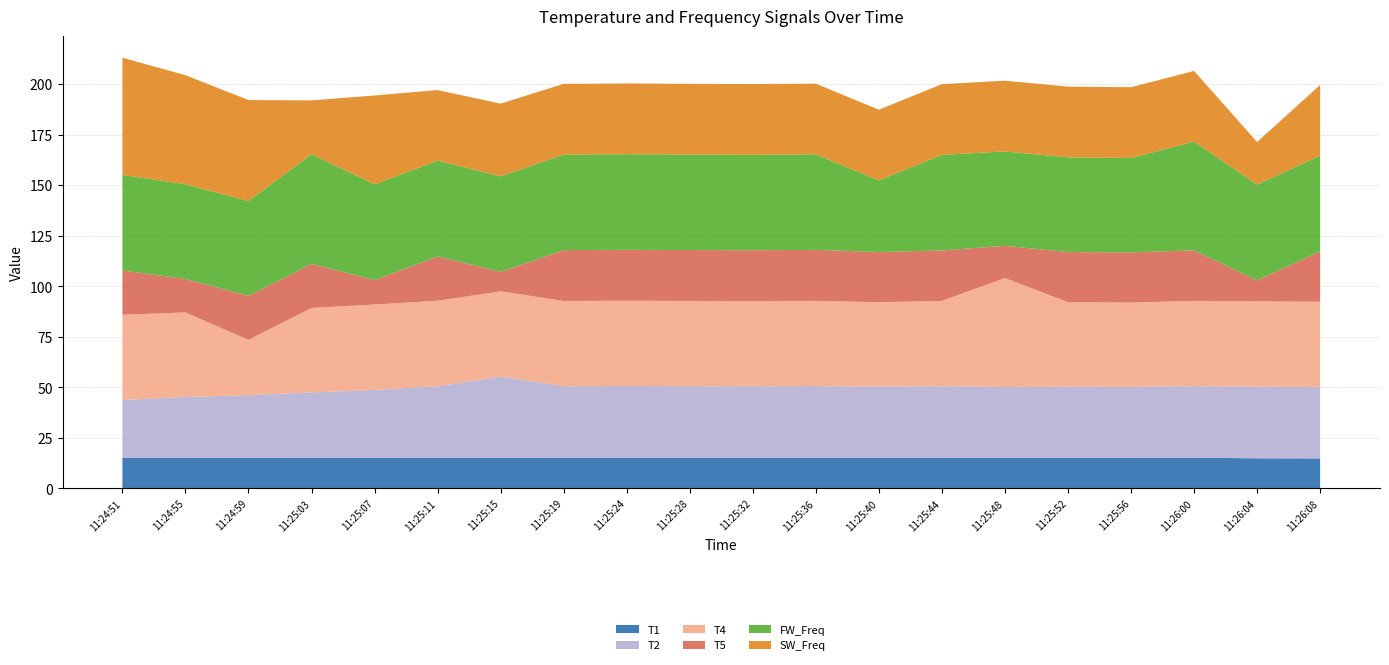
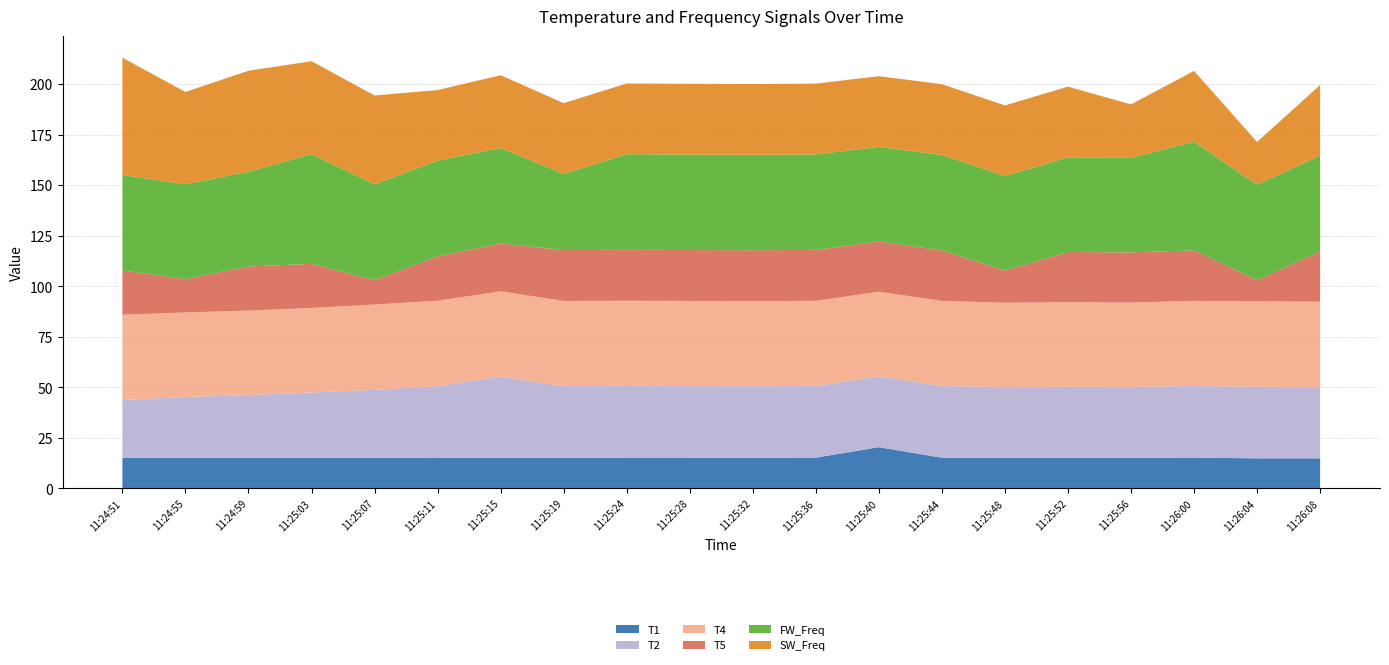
  {
    "T1": {
      "11:24:51": 15,
      "11:24:55": 15,
      "11:24:59": 15,
      "11:25:03": 15,
      "11:25:07": 15,
      "11:25:11": 15,
      "11:25:15": 15,
      "11:25:19": 15,
      "11:25:24": 15,
      "11:25:28": 15,
      "11:25:32": 15,
      "11:25:36": 15,
-     "11:25:40": 15,
+     "11:25:40": 20,
      "11:25:44": 15,
      "11:25:48": 15,
      "11:25:52": 15,
      "11:25:56": 15,
      "11:26:00": 15,
      "11:26:04": 15,
      "11:26:08": 15
    },
    "T2": {
      "11:24:51": 29,
      "11:24:55": 30,
      "11:24:59": 31,
      "11:25:03": 32,
      "11:25:07": 34,
      "11:25:11": 35,
      "11:25:15": 40,
      "11:25:19": 35,
      "11:25:24": 35,
      "11:25:28": 35,
      "11:25:32": 35,
      "11:25:36": 35,
      "11:25:40": 35,
      "11:25:44": 35,
      "11:25:48": 35,
      "11:25:52": 35,
      "11:25:56": 35,
      "11:26:00": 35,
      "11:26:04": 35,
      "11:26:08": 35
    },
    "T4": {
      "11:24:51": 42,
      "11:24:55": 42,
-     "11:24:59": 27,
+     "11:24:59": 42,
      "11:25:03": 42,
      "11:25:07": 42,
      "11:25:11": 42,
      "11:25:15": 42,
      "11:25:19": 42,
      "11:25:24": 42,
      "11:25:28": 42,
      "11:25:32": 42,
      "11:25:36": 42,
      "11:25:40": 42,
      "11:25:44": 42,
-     "11:25:48": 54,
+     "11:25:48": 42,
      "11:25:52": 42,
      "11:25:56": 42,
      "11:26:00": 42,
      "11:26:04": 42,
      "11:26:08": 42
    },
    "T5": {
      "11:24:51": 22,
      "11:24:55": 17,
      "11:24:59": 22,
      "11:25:03": 22,
      "11:25:07": 12,
      "11:25:11": 22,
-     "11:25:15": 10,
+     "11:25:15": 24,
      "11:25:19": 25,
      "11:25:24": 25,
      "11:25:28": 25,
      "11:25:32": 25,
      "11:25:36": 25,
      "11:25:40": 25,
      "11:25:44": 25,
      "11:25:48": 16,
      "11:25:52": 25,
      "11:25:56": 25,
      "11:26:00": 25,
      "11:26:04": 10,
      "11:26:08": 25
    },
    "FW_Freq": {
      "11:24:51": 47,
      "11:24:55": 47,
      "11:24:59": 47,
      "11:25:03": 54,
      "11:25:07": 47,
      "11:25:11": 47,
      "11:25:15": 47,
-     "11:25:19": 47,
+     "11:25:19": 38,
      "11:25:24": 47,
      "11:25:28": 47,
      "11:25:32": 47,
      "11:25:36": 47,
-     "11:25:40": 35,
+     "11:25:40": 47,
      "11:25:44": 47,
      "11:25:48": 47,
      "11:25:52": 47,
      "11:25:56": 47,
      "11:26:00": 54,
      "11:26:04": 47,
      "11:26:08": 47
    },
    "SW_Freq": {
      "11:24:51": 58,
-     "11:24:55": 54,
+     "11:24:55": 46,
      "11:24:59": 50,
-     "11:25:03": 27,
+     "11:25:03": 46,
      "11:25:07": 44,
      "11:25:11": 35,
      "11:25:15": 36,
      "11:25:19": 35,
      "11:25:24": 35,
      "11:25:28": 35,
      "11:25:32": 35,
      "11:25:36": 35,
      "11:25:40": 35,
      "11:25:44": 35,
      "11:25:48": 35,
      "11:25:52": 35,
-     "11:25:56": 35,
+     "11:25:56": 27,
      "11:26:00": 35,
      "11:26:04": 21,
      "11:26:08": 35
    }
  }
